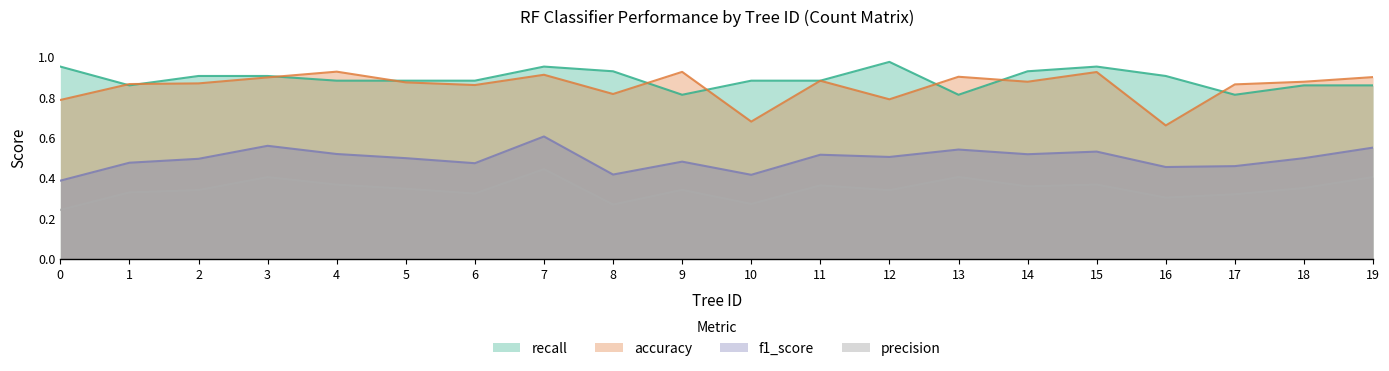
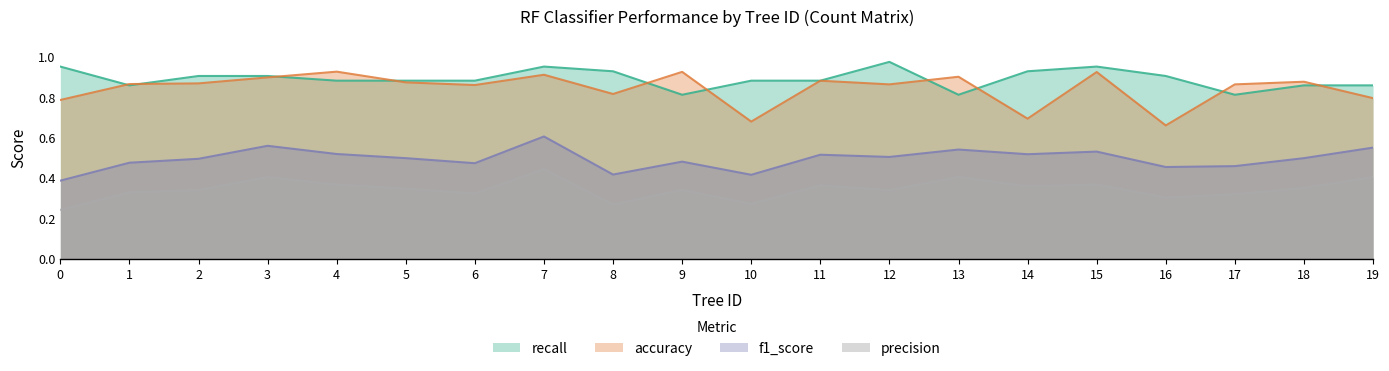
  {
    "accuracy": {
      "0": 0.79,
      "2": 0.87,
      "4": 0.93,
      "6": 0.86,
      "7": 0.91,
      "8": 0.82,
      "9": 0.93,
      "10": 0.68,
-     "12": 0.79,
+     "12": 0.87,
      "13": 0.90,
-     "14": 0.88,
+     "14": 0.70,
      "15": 0.93,
      "16": 0.66,
      "17": 0.87,
      "18": 0.88,
-     "19": 0.90
+     "19": 0.80
    }
  }
